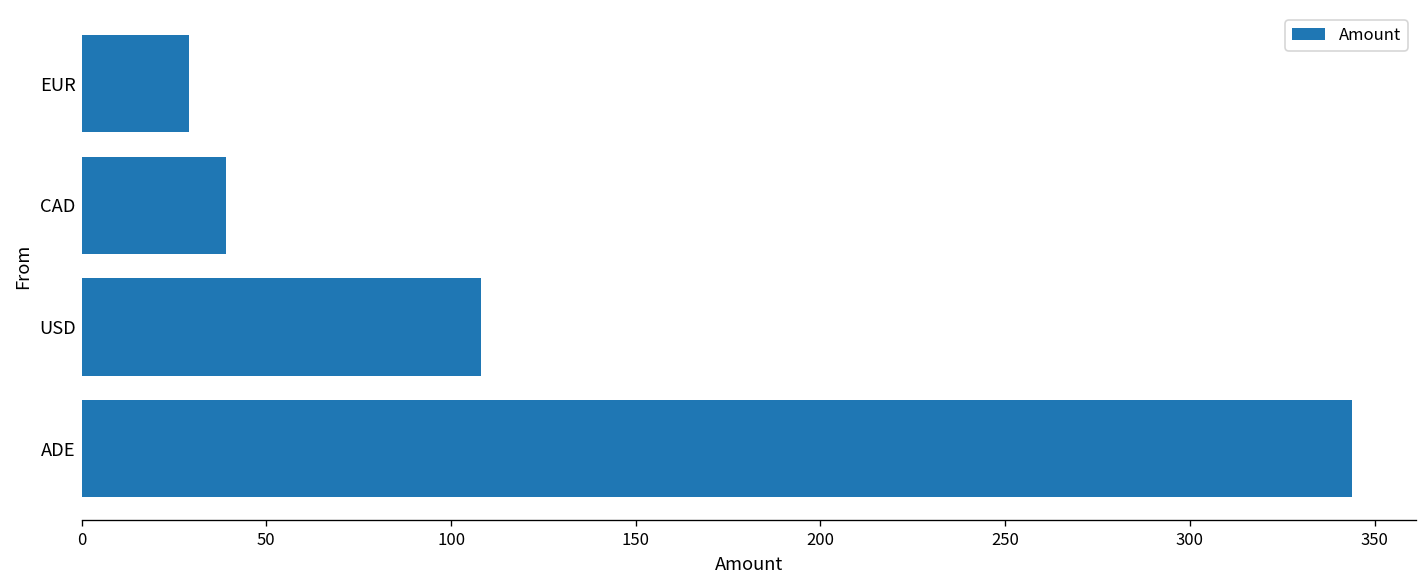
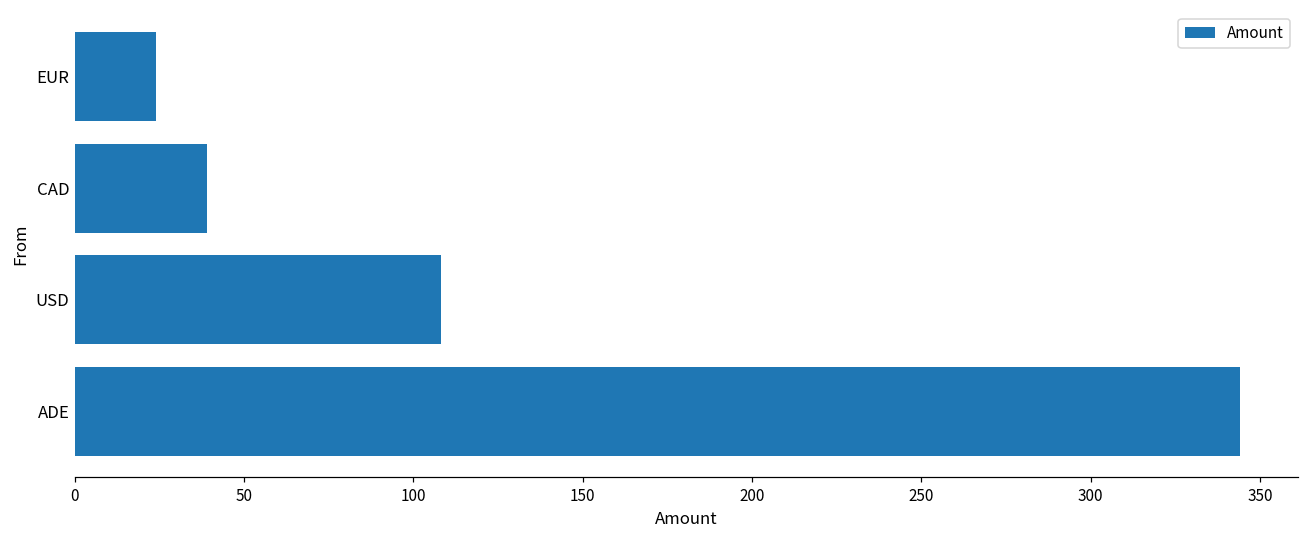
  {
-   "EUR": 29,
+   "EUR": 24,
    "CAD": 39,
    "USD": 108,
    "ADE": 344
  }
